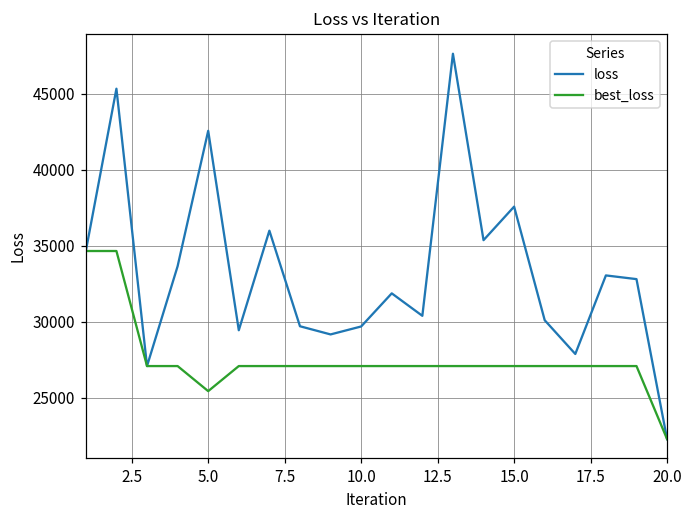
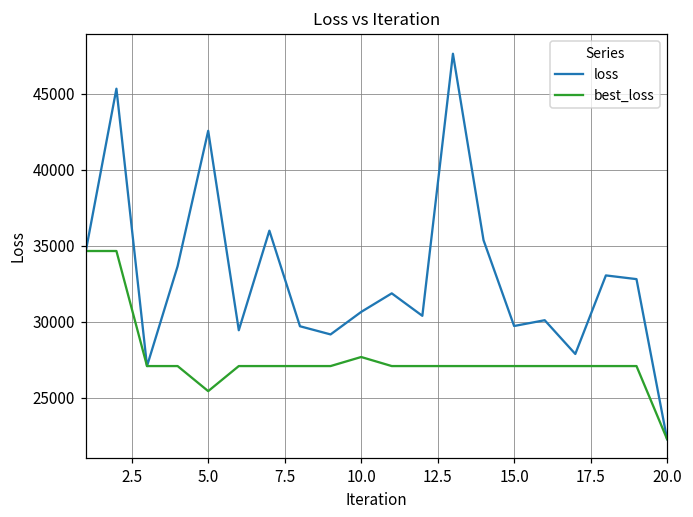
  {
    "loss": {
      "5.0": 42600,
-     "10.0": 29700,
-     "15.0": 37600
+     "10.0": 30600,
+     "15.0": 29700
    },
    "best_loss": {
      "5.0": 25400,
-     "10.0": 27100,
+     "10.0": 27700,
      "15.0": 27100
    }
  }
